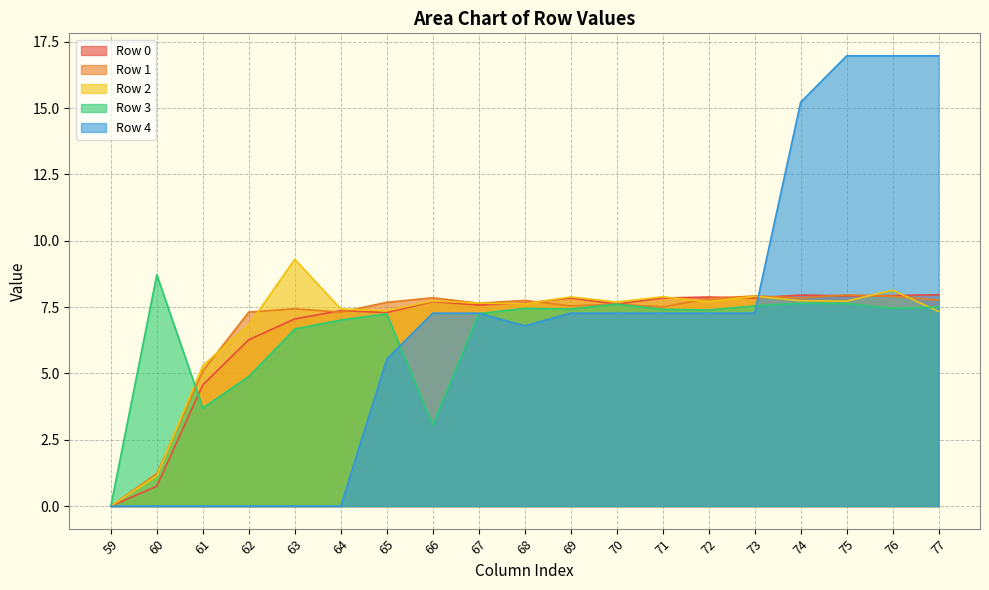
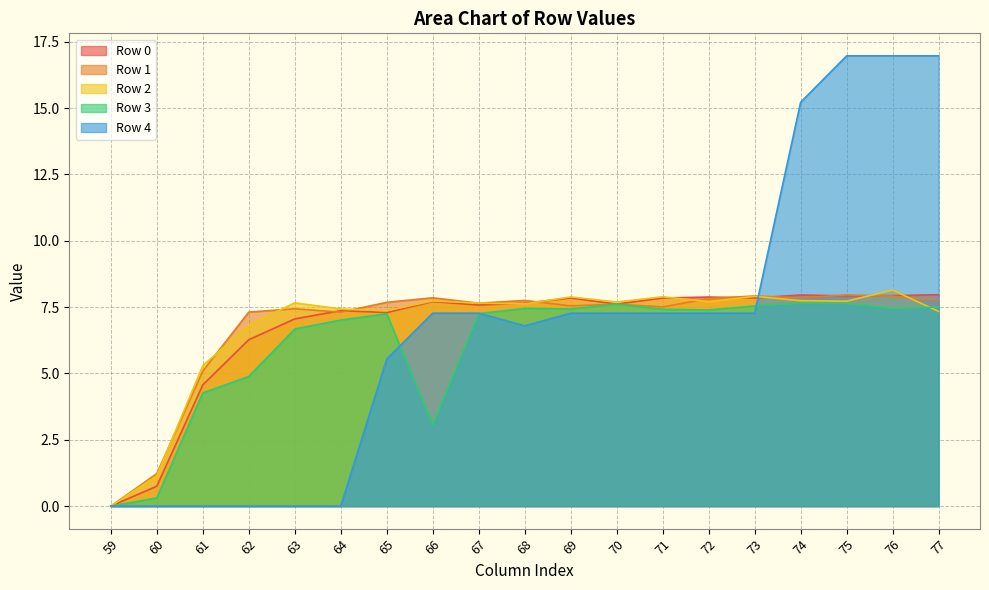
  {
    "Row 2": {
      "61": 5.3,
      "62": 6.8,
-     "63": 9.3,
+     "63": 7.7,
      "72": 7.7,
      "76": 8.1,
      "77": 7.3
    },
    "Row 3": {
-     "60": 8.7,
-     "61": 3.7,
+     "60": 0.3,
+     "61": 4.3,
      "62": 4.9,
      "63": 6.7,
      "64": 7.0,
      "66": 3.1,
      "68": 7.5,
      "69": 7.4,
      "72": 7.4,
      "73": 7.5,
      "76": 7.4,
      "77": 7.5
    },
    "Row 4": {
      "60": 0.0,
      "61": 0.0,
      "62": 0.0,
      "63": 0.0,
      "64": 0.0,
      "65": 5.5,
      "66": 7.3,
      "68": 6.8,
      "69": 7.3,
      "70": 7.3,
      "71": 7.3,
      "72": 7.3,
      "73": 7.3,
      "74": 15.2,
      "75": 17.0,
      "76": 17.0,
      "77": 17.0
    }
  }
